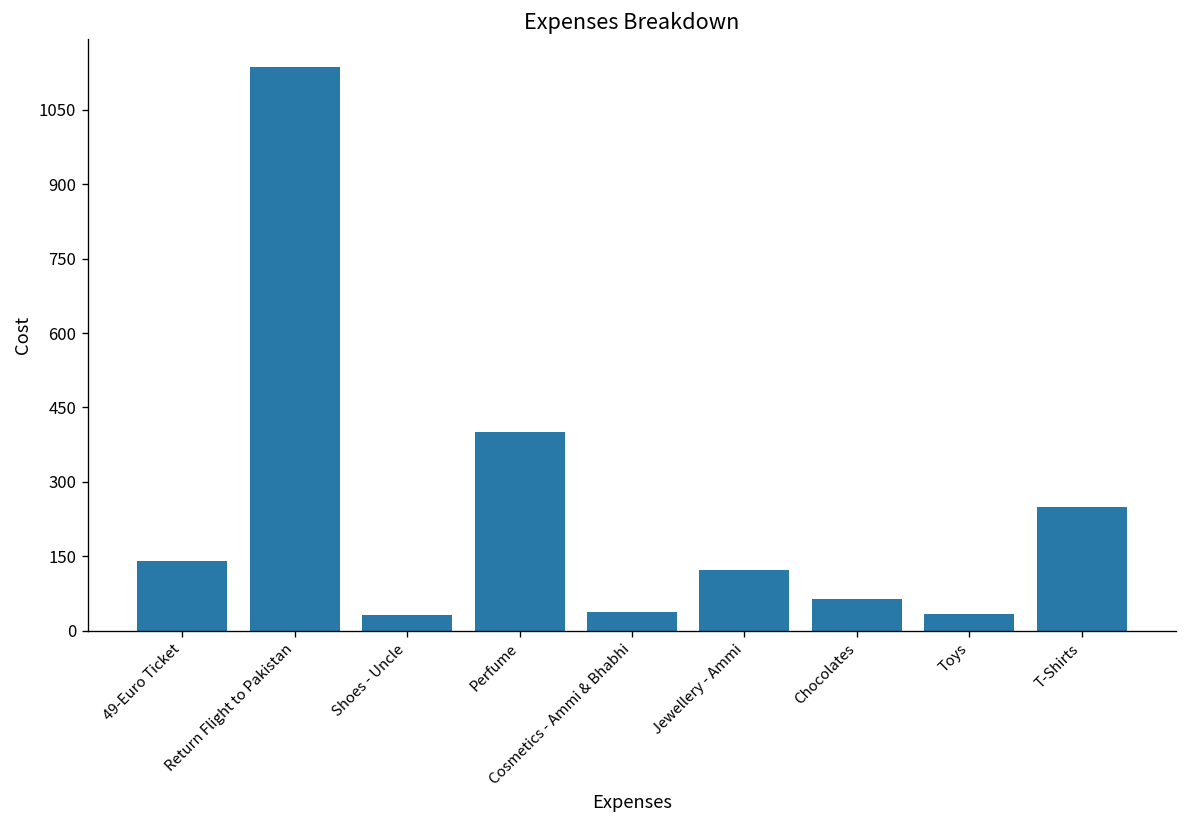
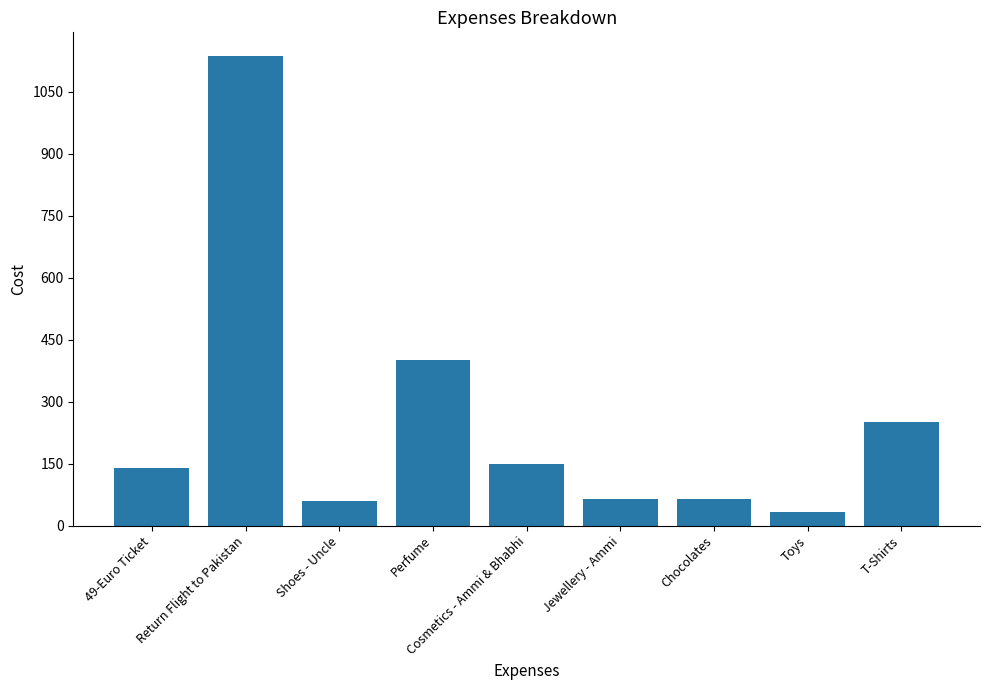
  {
    "49-Euro Ticket": 140,
    "Return Flight to Pakistan": 1140,
-   "Shoes - Uncle": 30,
+   "Shoes - Uncle": 60,
    "Perfume": 400,
-   "Cosmetics - Ammi & Bhabhi": 40,
-   "Jewellery - Ammi": 120,
+   "Cosmetics - Ammi & Bhabhi": 150,
+   "Jewellery - Ammi": 60,
    "Chocolates": 60,
    "Toys": 30,
    "T-Shirts": 250
  }
